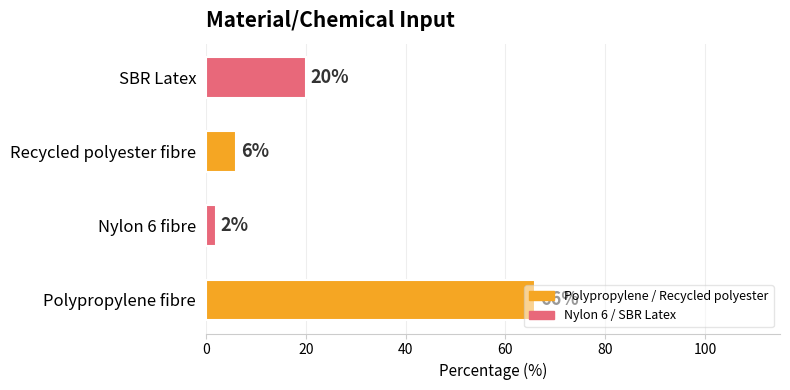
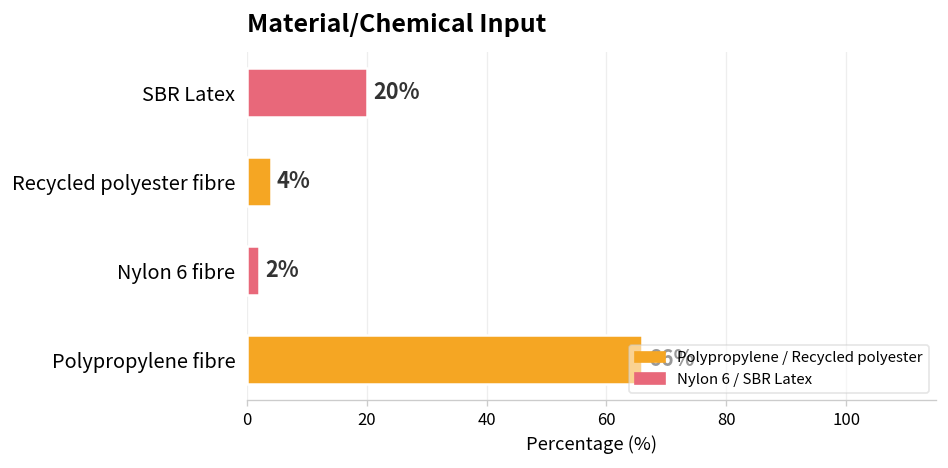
  {
    "SBR Latex": "20%",
-   "Recycled polyester fibre": "6%",
+   "Recycled polyester fibre": "4%",
    "Nylon 6 fibre": "2%"
  }
